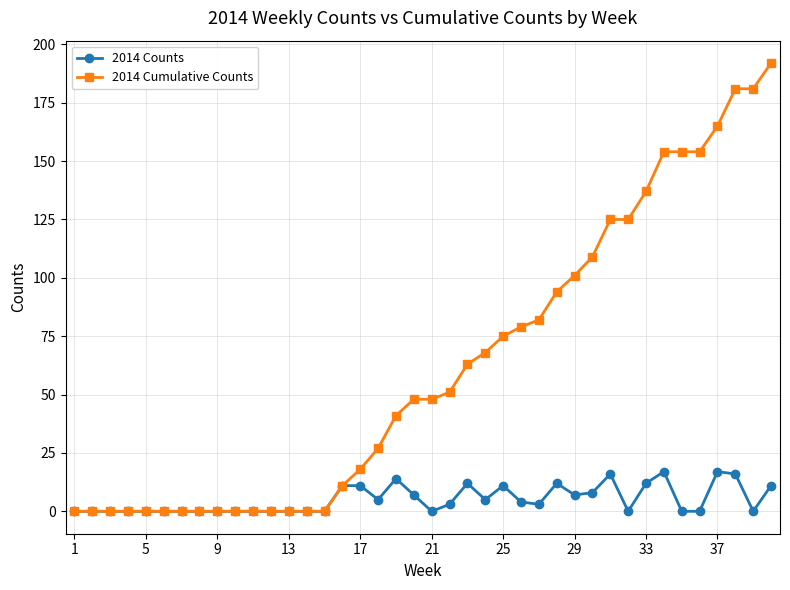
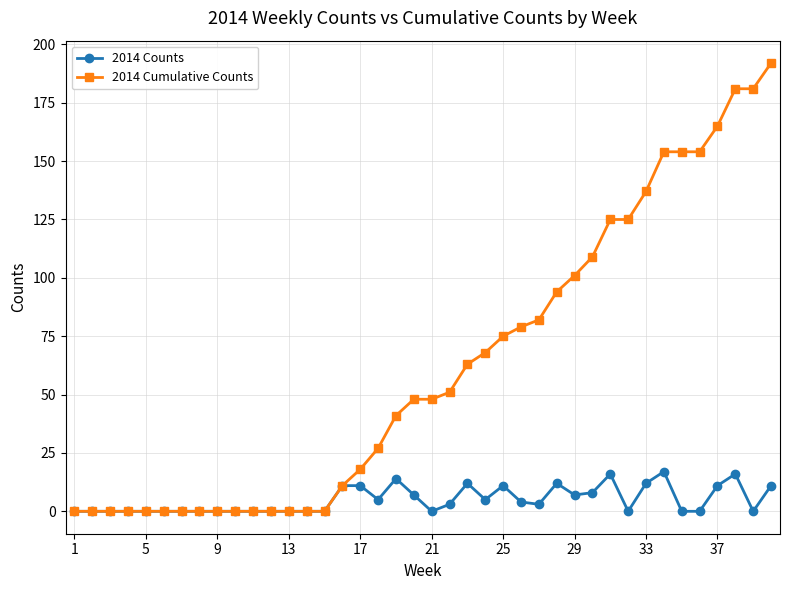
  {
    "2014 Counts": {
      "17": 11,
      "21": 0,
      "25": 11,
      "29": 7,
      "33": 12,
-     "37": 17
+     "37": 11
    },
    "2014 Cumulative Counts": {
      "17": 18,
      "21": 48,
      "25": 75,
      "29": 101,
      "33": 137,
      "37": 165
    }
  }
